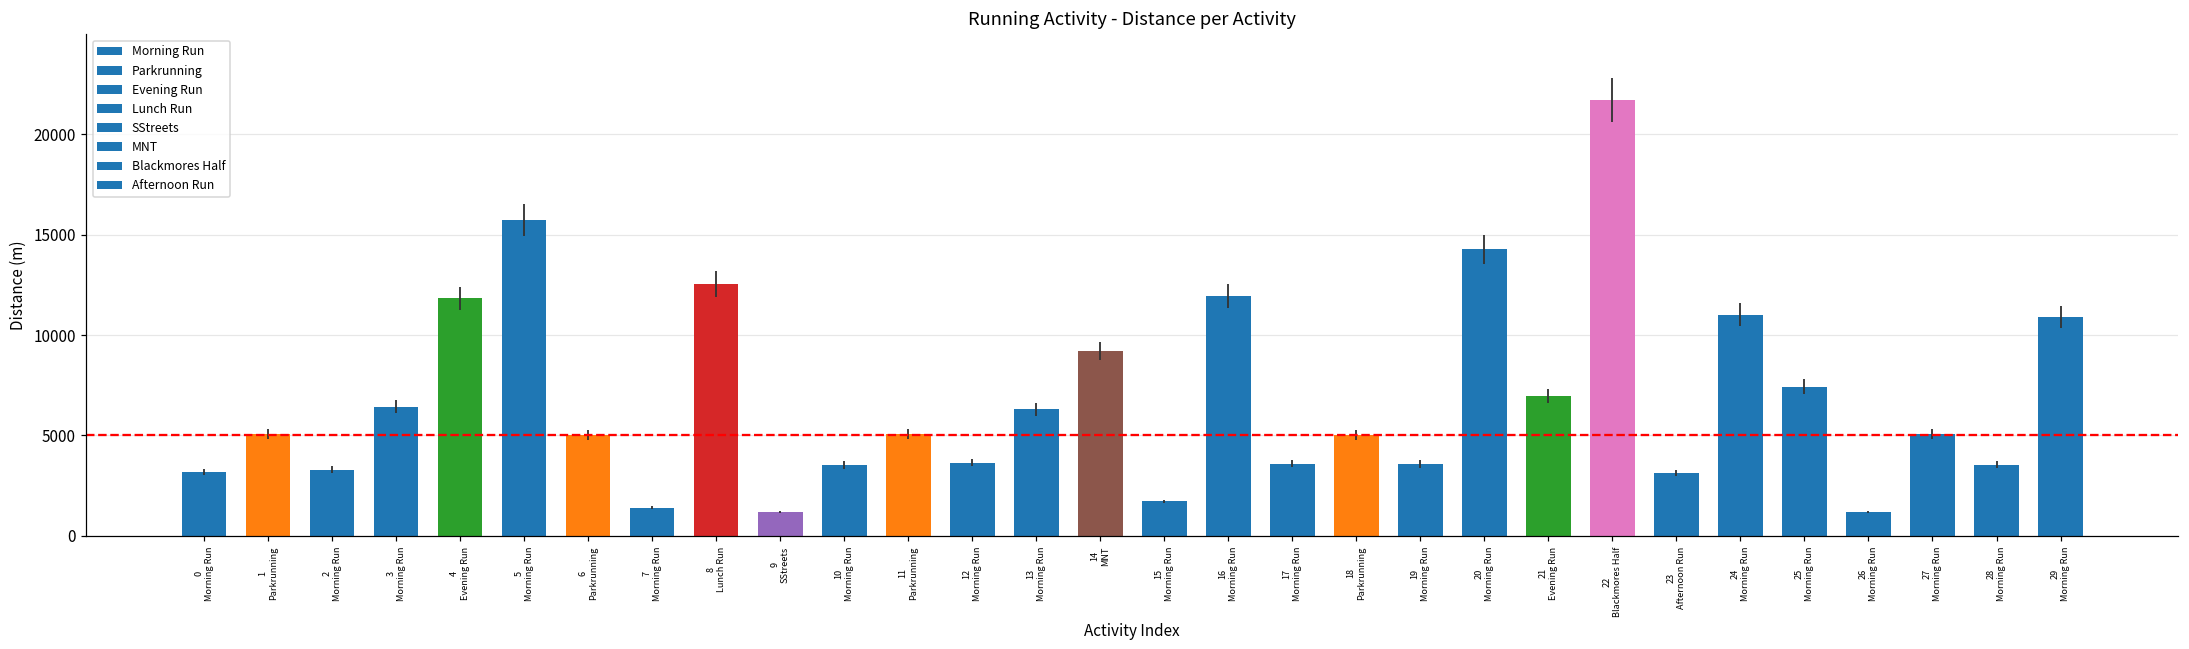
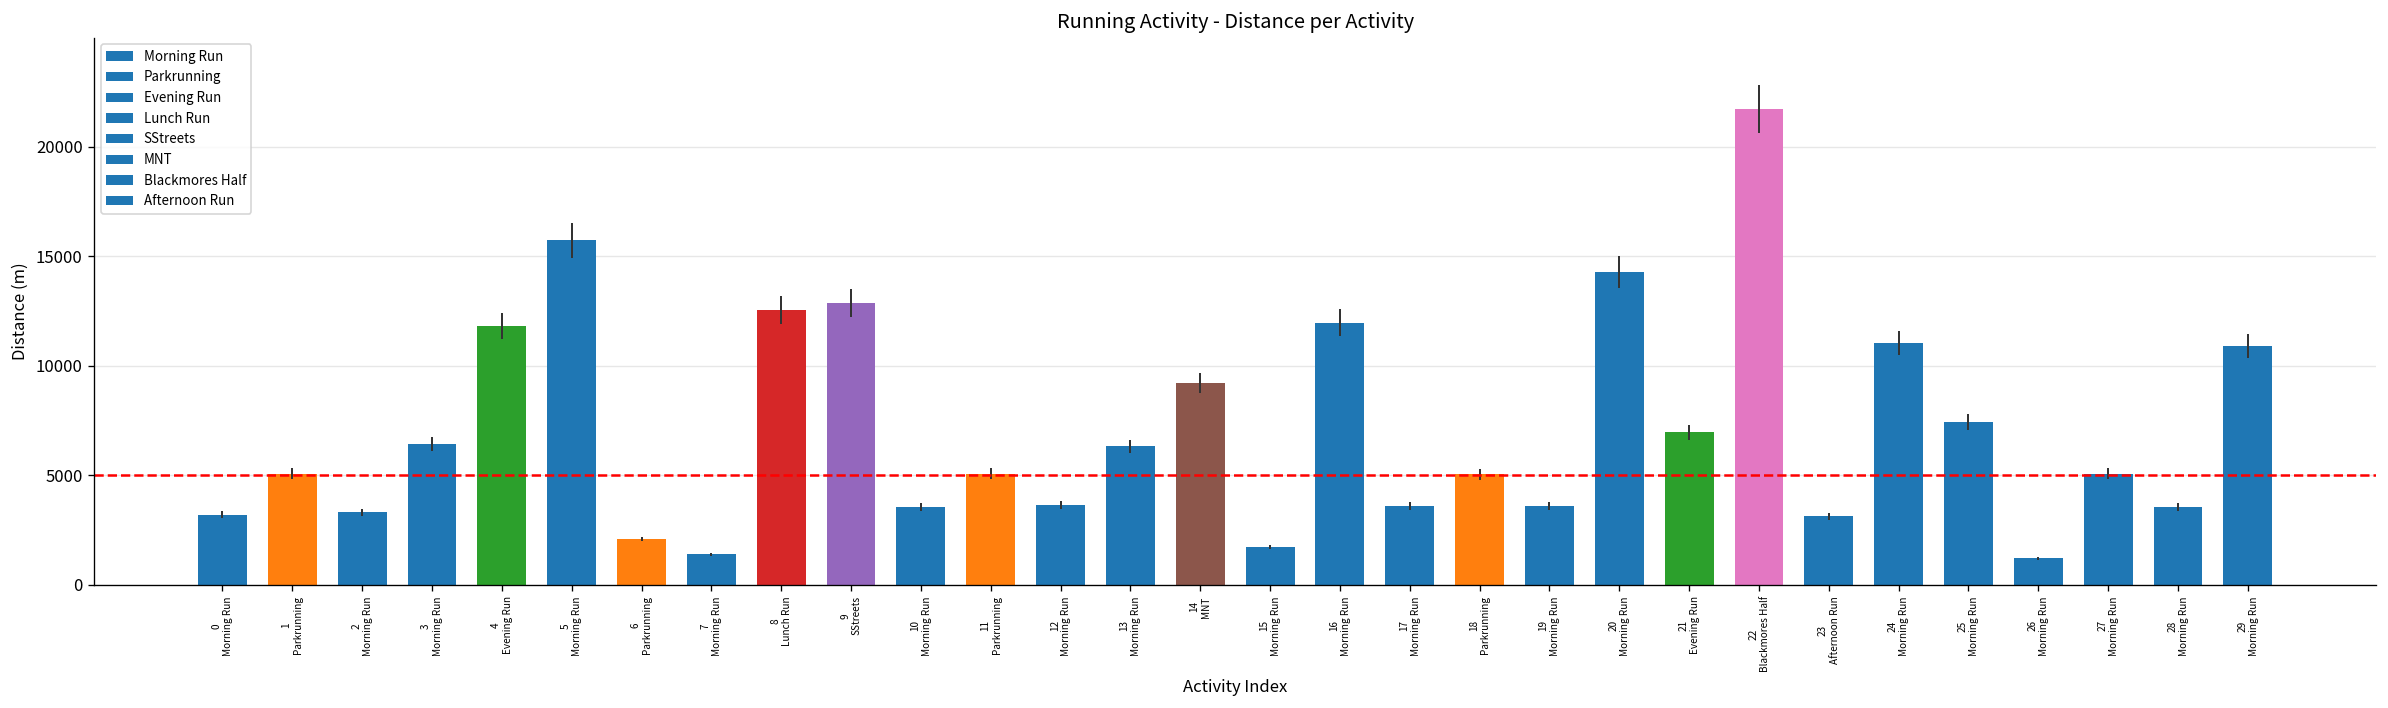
  {
    "0 Morning Run": 3200,
    "1 Parkrunning": 5100,
    "2 Morning Run": 3300,
    "3 Morning Run": 6400,
    "4 Evening Run": 11800,
    "5 Morning Run": 15700,
-   "6 Parkrunning": 5000,
+   "6 Parkrunning": 2100,
    "7 Morning Run": 1400,
    "8 Lunch Run": 12500,
-   "9 SStreets": 1200,
+   "9 SStreets": 12800,
    "10 Morning Run": 3500,
    "11 Parkrunning": 5100,
    "12 Morning Run": 3600,
    "13 Morning Run": 6300,
    "14 MNT": 9200,
    "15 Morning Run": 1700,
    "16 Morning Run": 12000,
    "17 Morning Run": 3600,
    "18 Parkrunning": 5000,
    "19 Morning Run": 3600,
    "20 Morning Run": 14300,
    "21 Evening Run": 6900,
    "22 Blackmores Half": 21700,
    "23 Afternoon Run": 3100,
    "24 Morning Run": 11000,
    "25 Morning Run": 7400,
    "26 Morning Run": 1200,
    "27 Morning Run": 5100,
    "28 Morning Run": 3500,
    "29 Morning Run": 10900
  }
